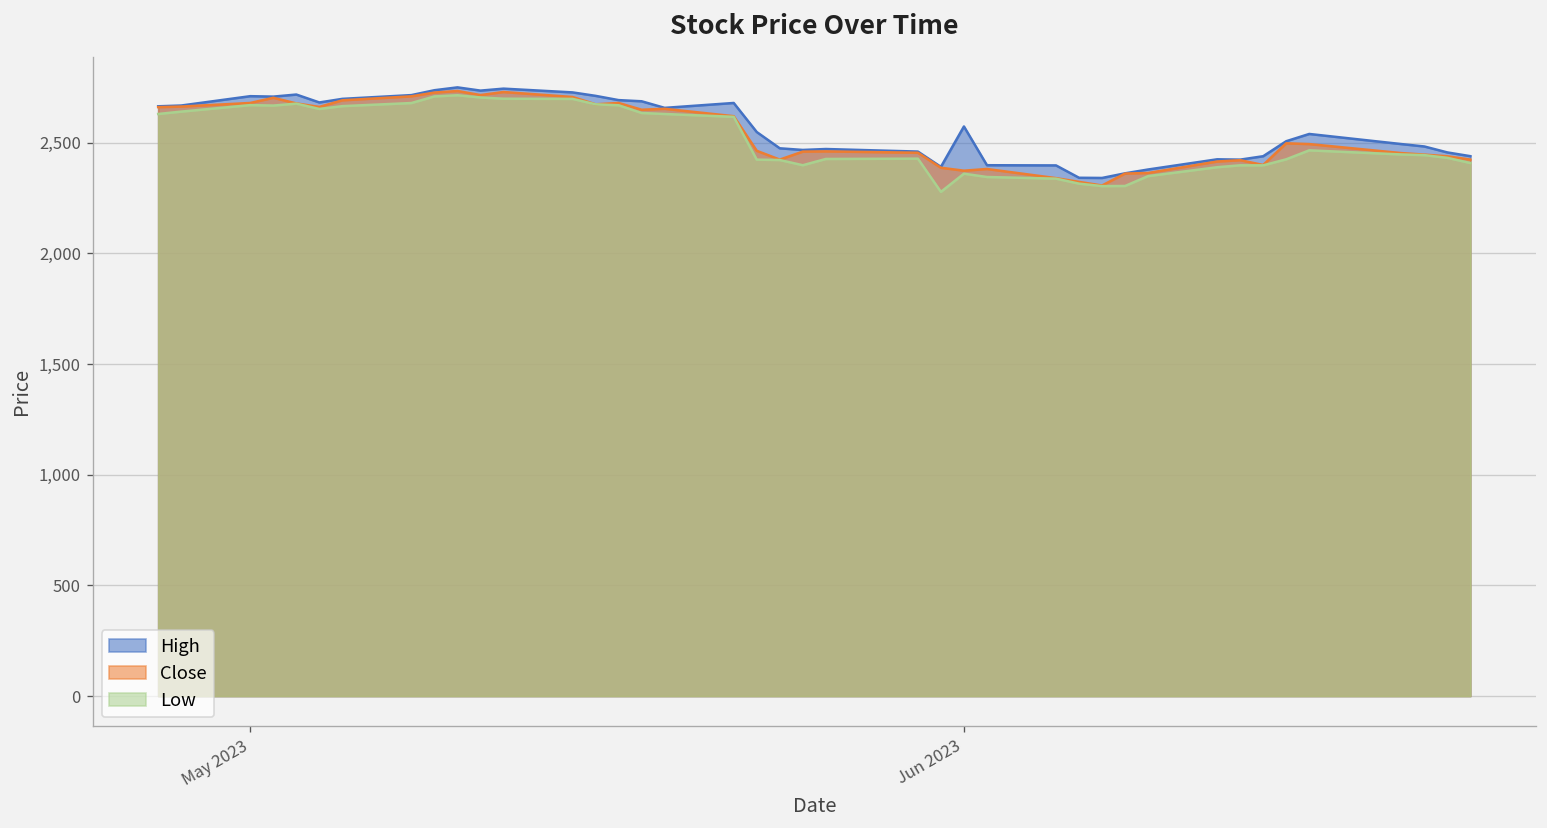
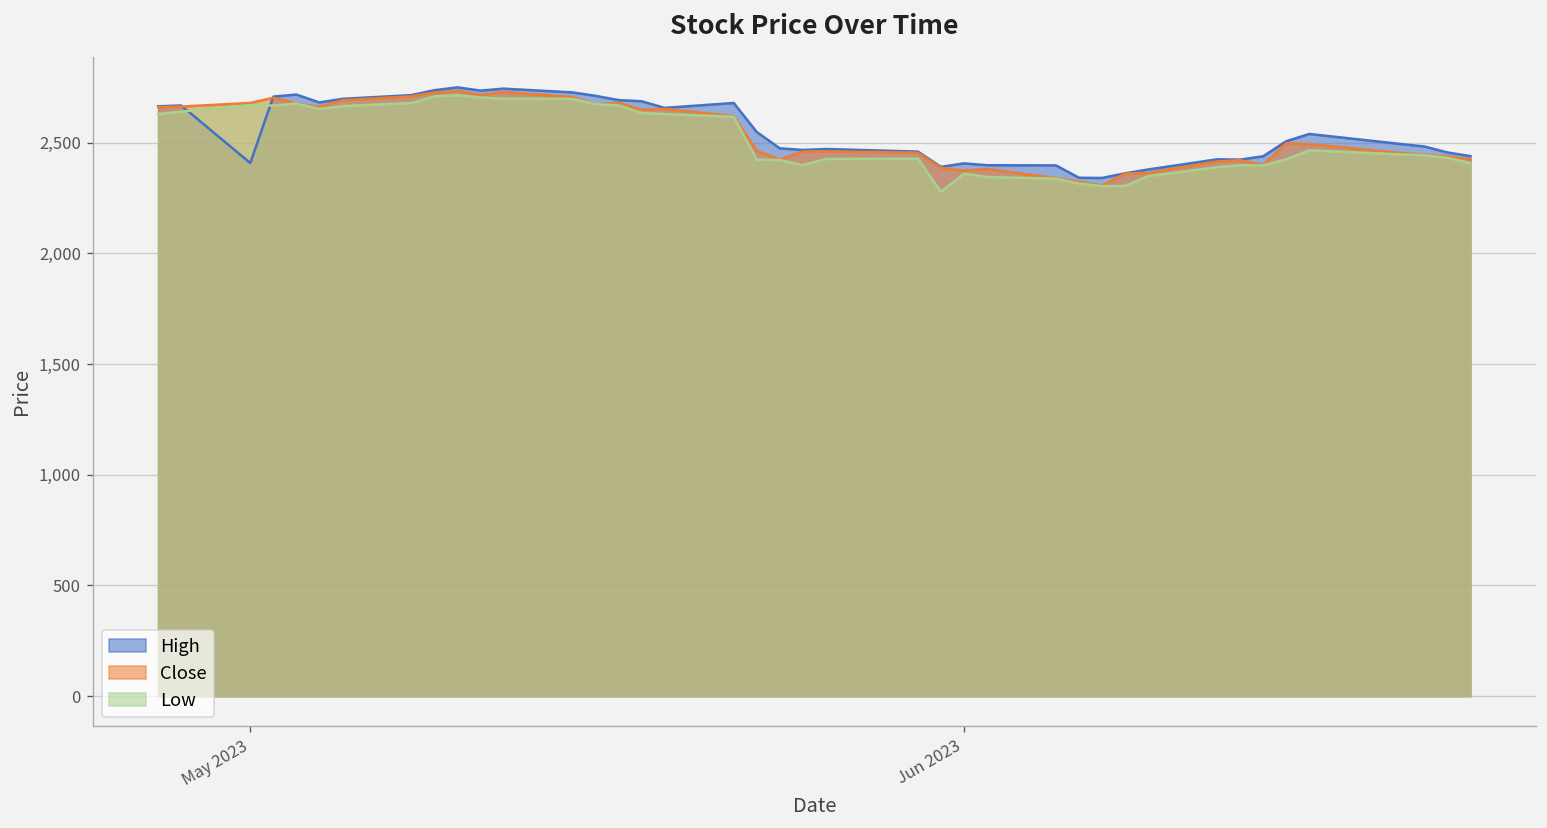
  {
    "High": {
-     "May 2023": "2,710",
-     "Jun 2023": "2,570"
+     "May 2023": "2,410",
+     "Jun 2023": "2,410"
    }
  }
